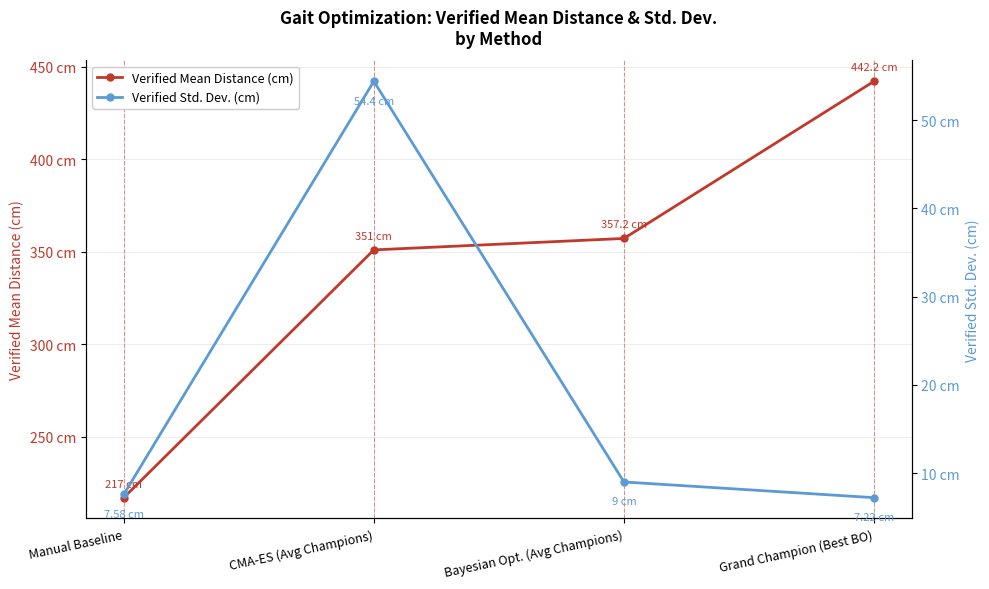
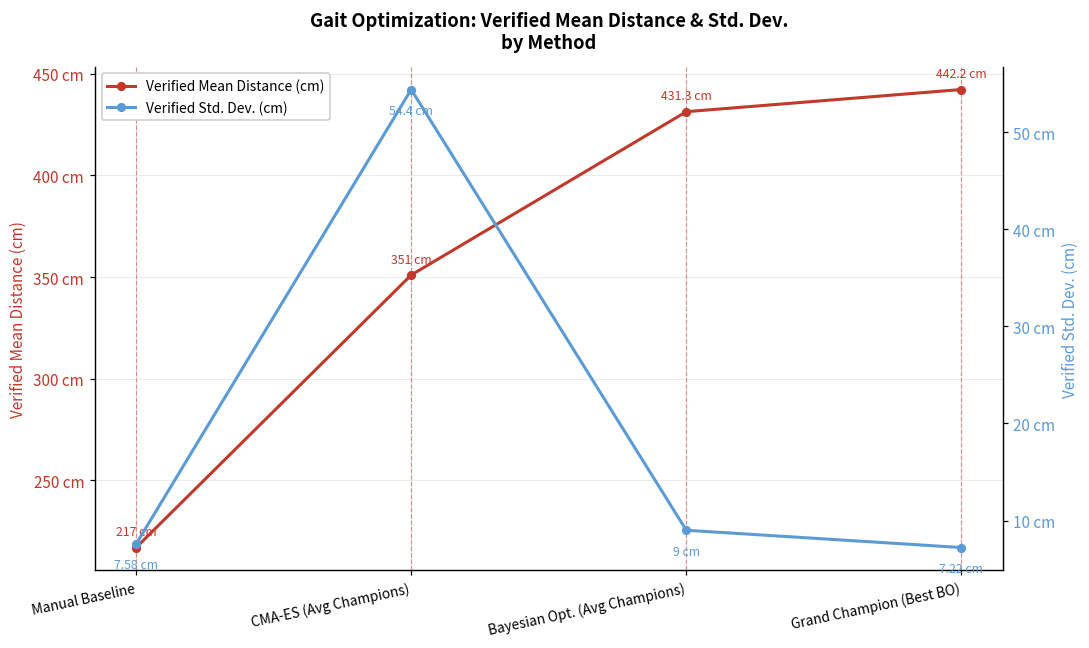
  {
    "Verified Mean Distance (cm)": {
      "Manual Baseline": 217,
      "CMA-ES (Avg Champions)": 351,
-     "Bayesian Opt. (Avg Champions)": 357.2,
+     "Bayesian Opt. (Avg Champions)": 431.3,
      "Grand Champion (Best BO)": 442.2
    },
    "Verified Std. Dev. (cm)": {
      "Manual Baseline": 7.58,
      "CMA-ES (Avg Champions)": 54.4,
      "Bayesian Opt. (Avg Champions)": 9,
      "Grand Champion (Best BO)": 7.22
    }
  }
